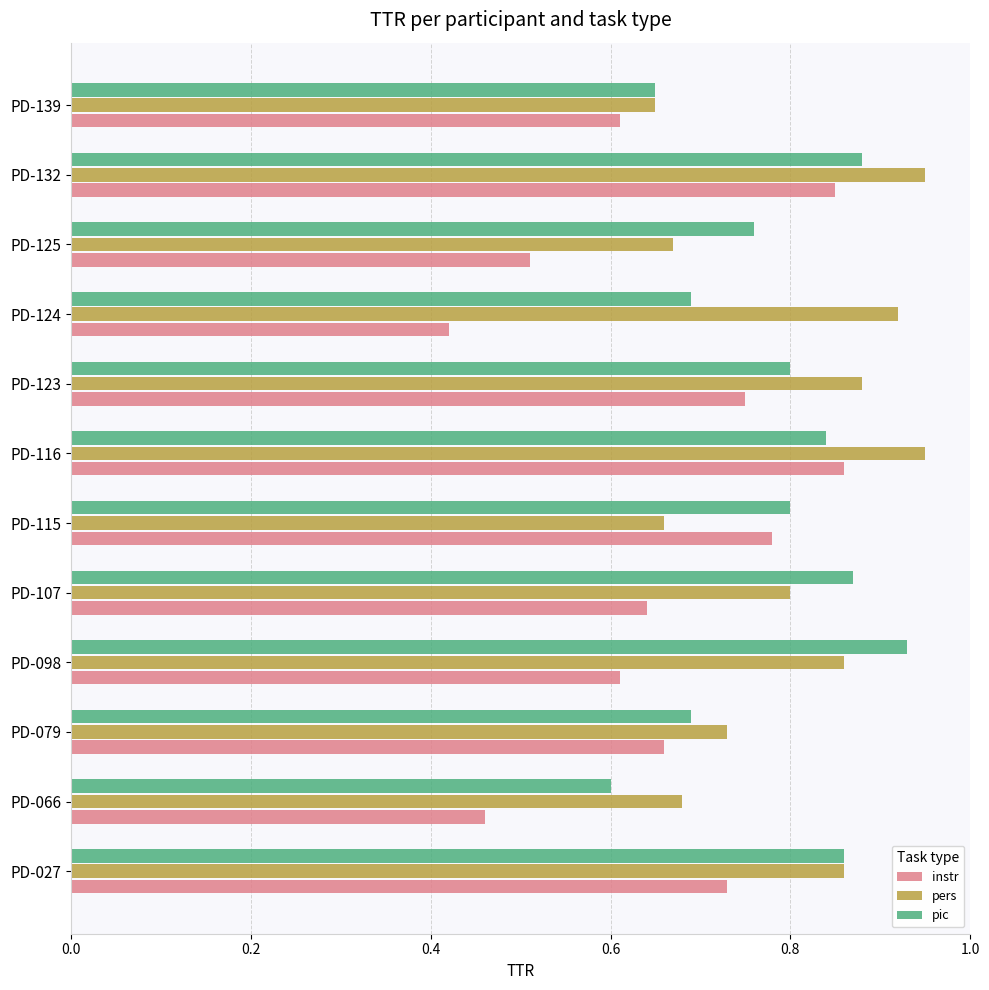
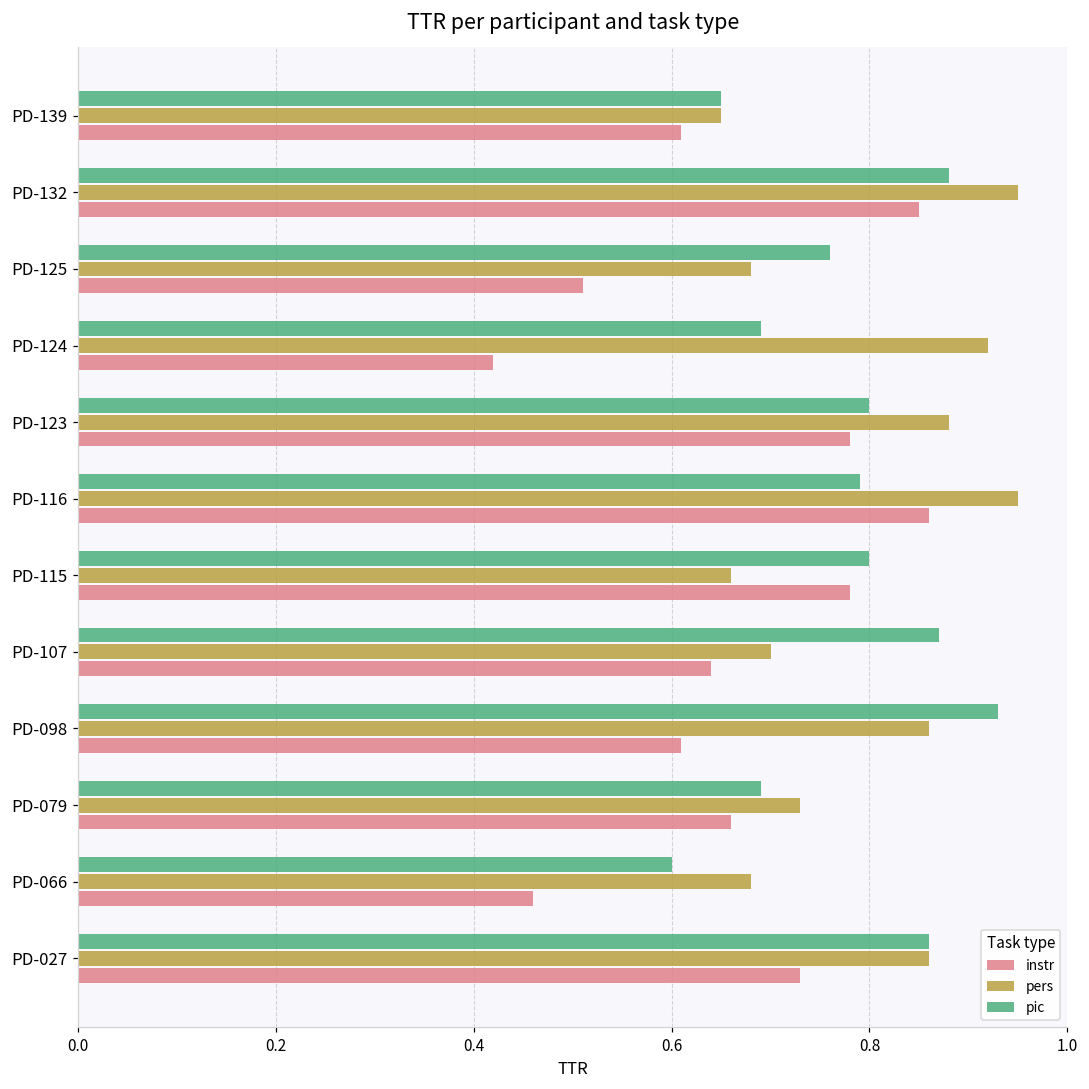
  {
    "instr": {
      "PD-139": 0.61,
      "PD-132": 0.85,
      "PD-125": 0.51,
      "PD-124": 0.42,
-     "PD-123": 0.75,
+     "PD-123": 0.78,
      "PD-116": 0.86,
      "PD-115": 0.78,
      "PD-107": 0.64,
      "PD-098": 0.61,
      "PD-079": 0.66,
      "PD-066": 0.46,
      "PD-027": 0.73
    },
    "pers": {
      "PD-139": 0.65,
      "PD-132": 0.95,
-     "PD-125": 0.67,
+     "PD-125": 0.68,
      "PD-124": 0.92,
      "PD-123": 0.88,
      "PD-116": 0.95,
      "PD-115": 0.66,
-     "PD-107": 0.8,
+     "PD-107": 0.7,
      "PD-098": 0.86,
      "PD-079": 0.73,
      "PD-066": 0.68,
      "PD-027": 0.86
    },
    "pic": {
      "PD-139": 0.65,
      "PD-132": 0.88,
      "PD-125": 0.76,
      "PD-124": 0.69,
      "PD-123": 0.80,
-     "PD-116": 0.84,
+     "PD-116": 0.79,
      "PD-115": 0.80,
      "PD-107": 0.87,
      "PD-098": 0.93,
      "PD-079": 0.69,
      "PD-066": 0.60,
      "PD-027": 0.86
    }
  }
